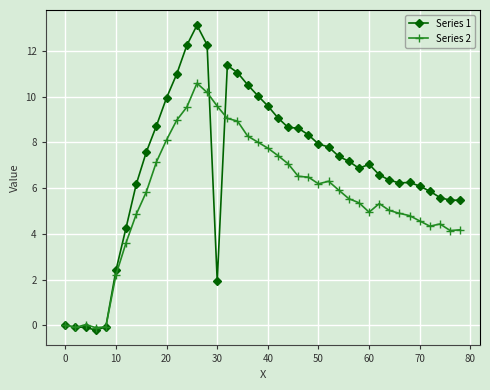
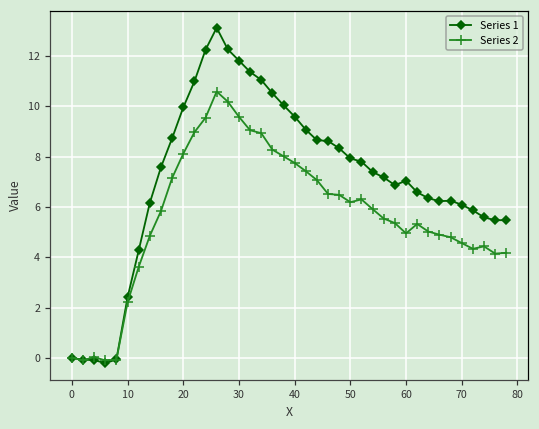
  {
    "Series 1": {
      "10": 2.4,
      "20": 10.0,
-     "30": 1.9,
+     "30": 11.8,
      "40": 9.6,
      "50": 7.9,
      "60": 7.0,
      "70": 6.1
    },
    "Series 2": {
      "10": 2.2,
      "20": 8.1,
      "30": 9.6,
      "40": 7.8,
      "50": 6.2,
      "60": 5.0,
      "70": 4.6
    }
  }
